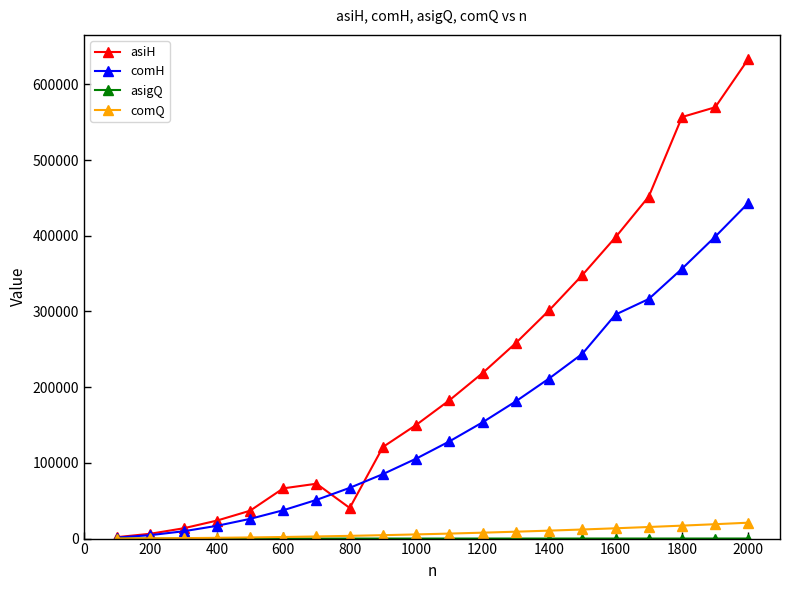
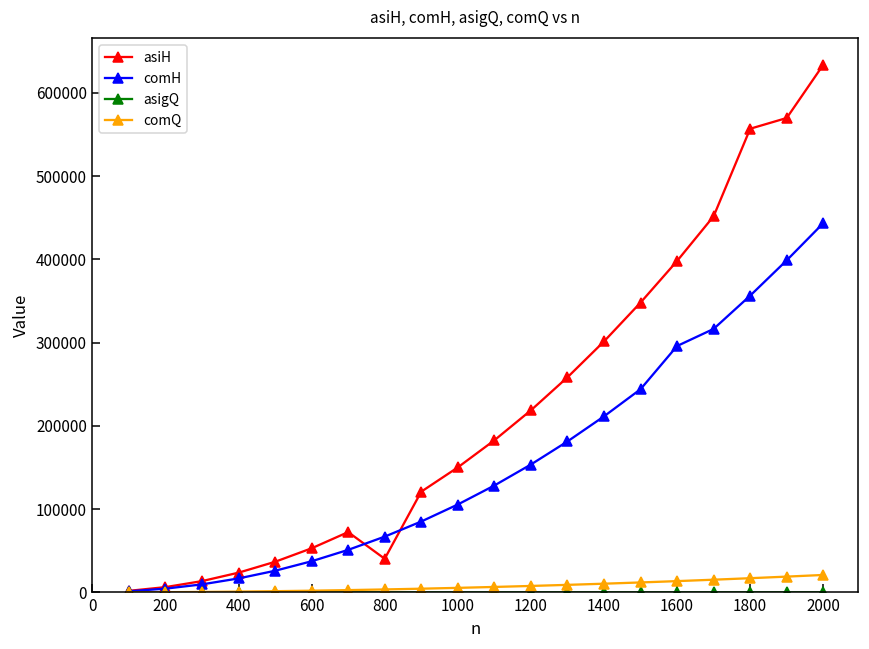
  {
    "asiH": {
      "400": 20000,
-     "600": 70000,
+     "600": 50000,
      "800": 40000,
      "1000": 150000,
      "1200": 220000,
      "1400": 300000,
      "1600": 400000,
      "1800": 560000,
      "2000": 630000
    },
    "comH": {
      "400": 20000,
      "600": 40000,
      "800": 70000,
      "1000": 110000,
      "1200": 150000,
      "1400": 210000,
      "1600": 300000,
      "1800": 360000,
      "2000": 440000
    },
    "asigQ": {
      "800": 0,
      "1000": 0,
      "1200": 0,
      "1400": 0,
      "1600": 0,
      "1800": 0,
      "2000": 0
    },
    "comQ": {
      "800": 0,
      "1000": 10000,
      "1200": 10000,
      "1400": 10000,
      "1600": 10000,
      "1800": 20000,
      "2000": 20000
    }
  }
